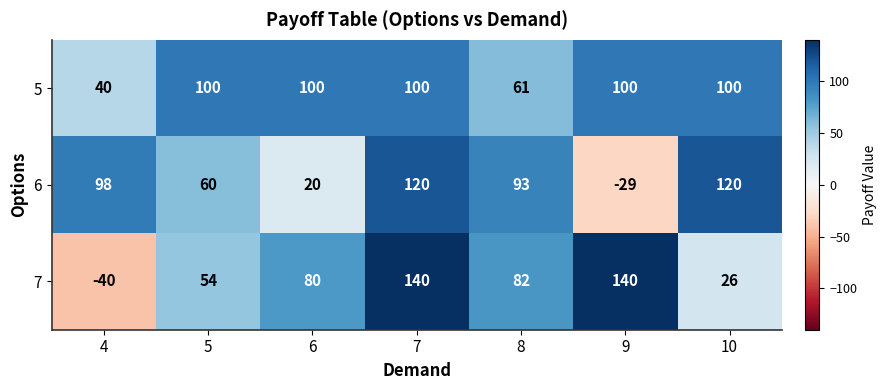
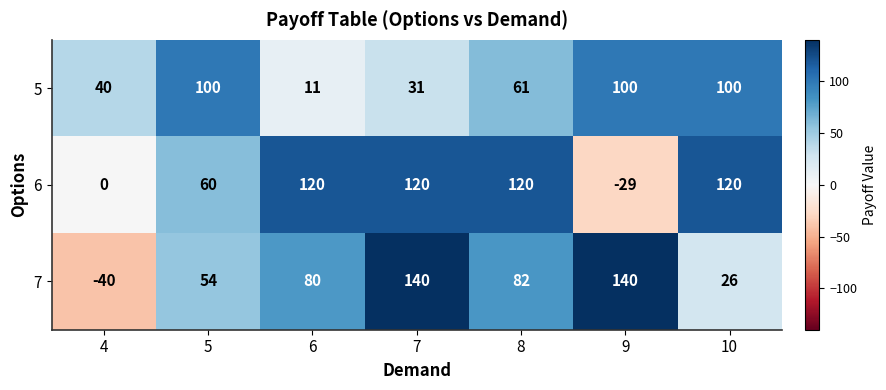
  {
    "5": {
      "4": 40,
      "5": 100,
-     "6": 100,
-     "7": 100,
+     "6": 11,
+     "7": 31,
      "8": 61,
      "9": 100,
      "10": 100
    },
    "6": {
-     "4": 98,
+     "4": 0,
      "5": 60,
-     "6": 20,
+     "6": 120,
      "7": 120,
-     "8": 93,
+     "8": 120,
      "9": -29,
      "10": 120
    },
    "7": {
      "4": -40,
      "5": 54,
      "6": 80,
      "7": 140,
      "8": 82,
      "9": 140,
      "10": 26
    }
  }
